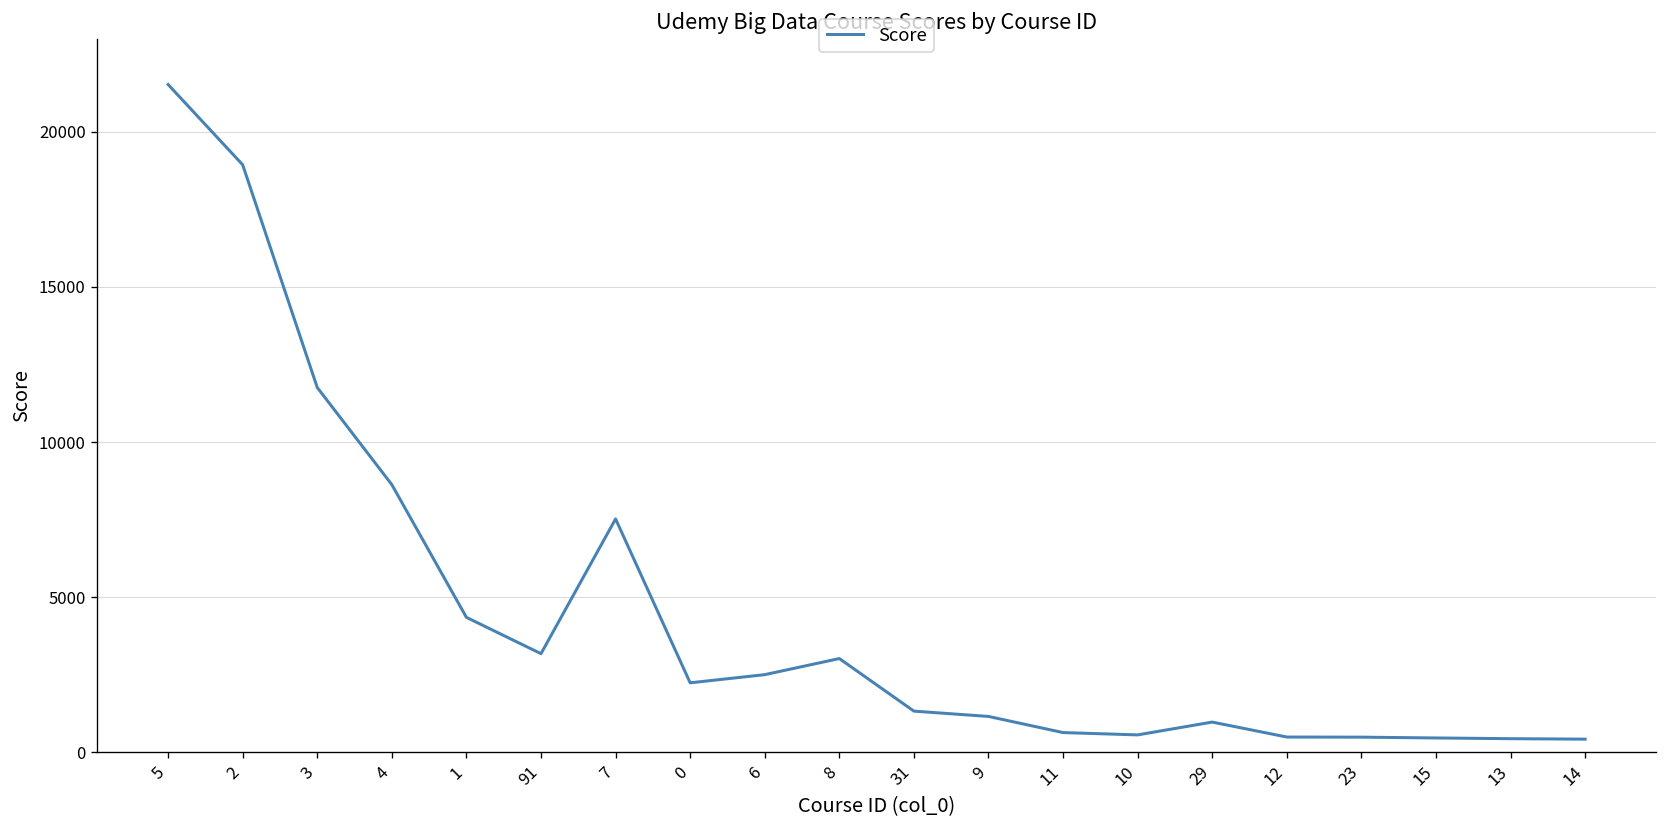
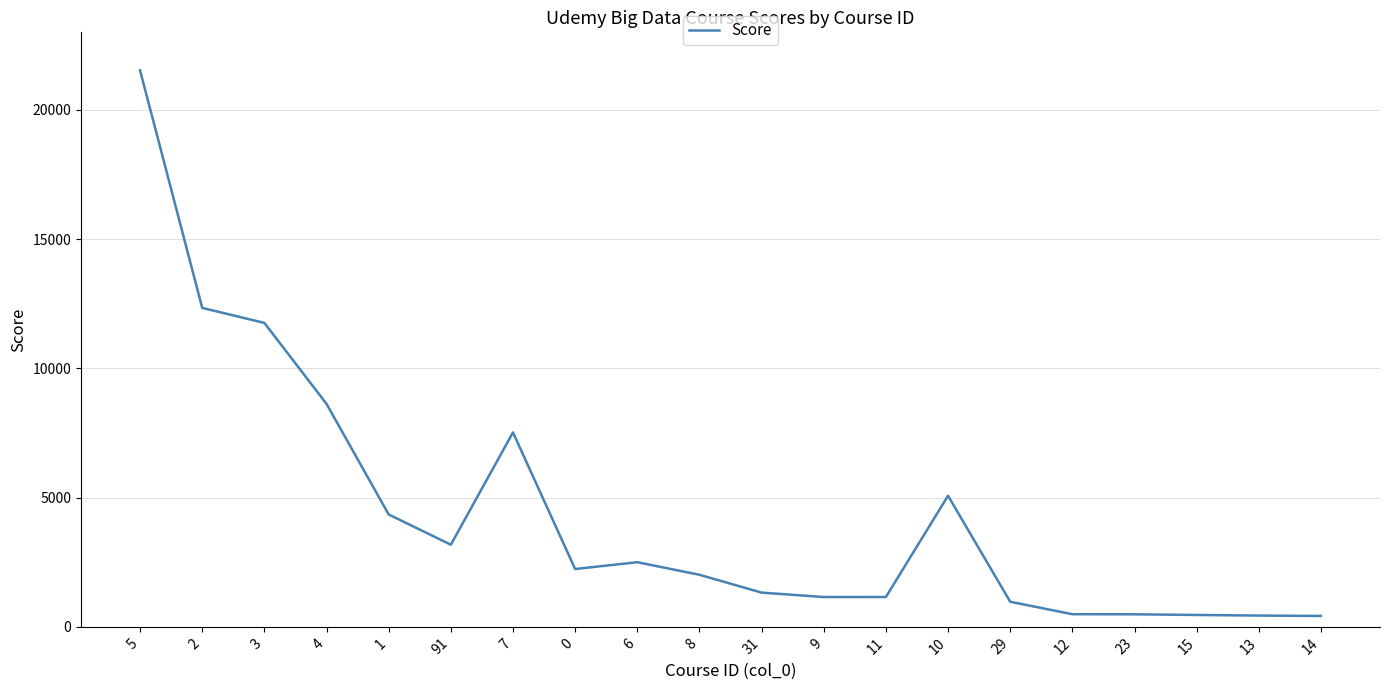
  {
    "5": 21500,
-   "2": 18900,
+   "2": 12300,
    "3": 11800,
    "4": 8600,
    "1": 4300,
    "91": 3200,
    "7": 7500,
    "0": 2200,
    "6": 2500,
-   "8": 3000,
+   "8": 2000,
    "31": 1300,
    "9": 1200,
-   "11": 600,
-   "10": 600,
+   "11": 1200,
+   "10": 5100,
    "29": 1000,
    "12": 500,
    "23": 500,
    "15": 500,
    "13": 400,
    "14": 400
  }
